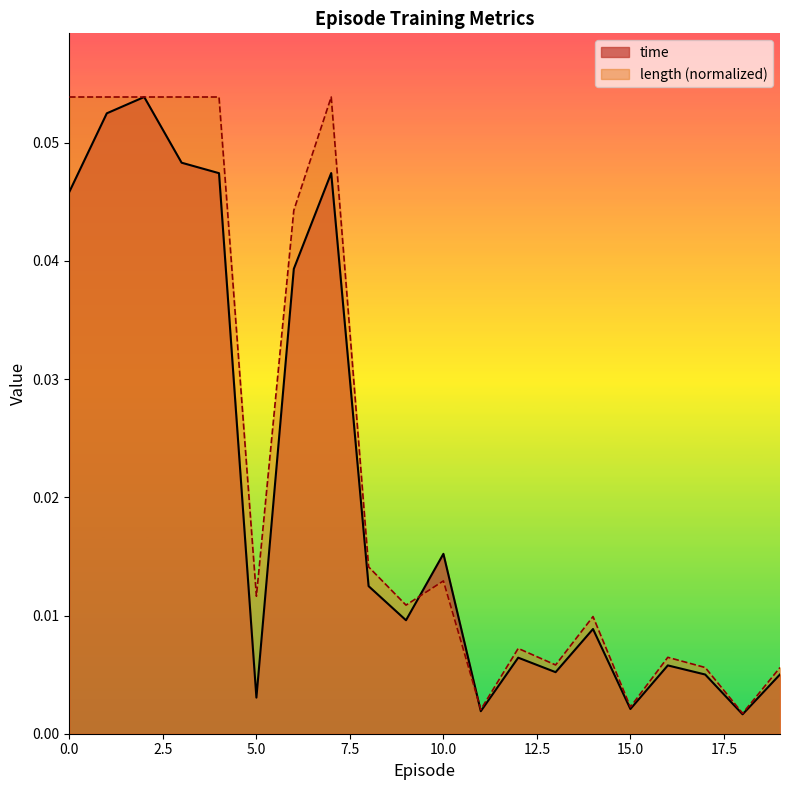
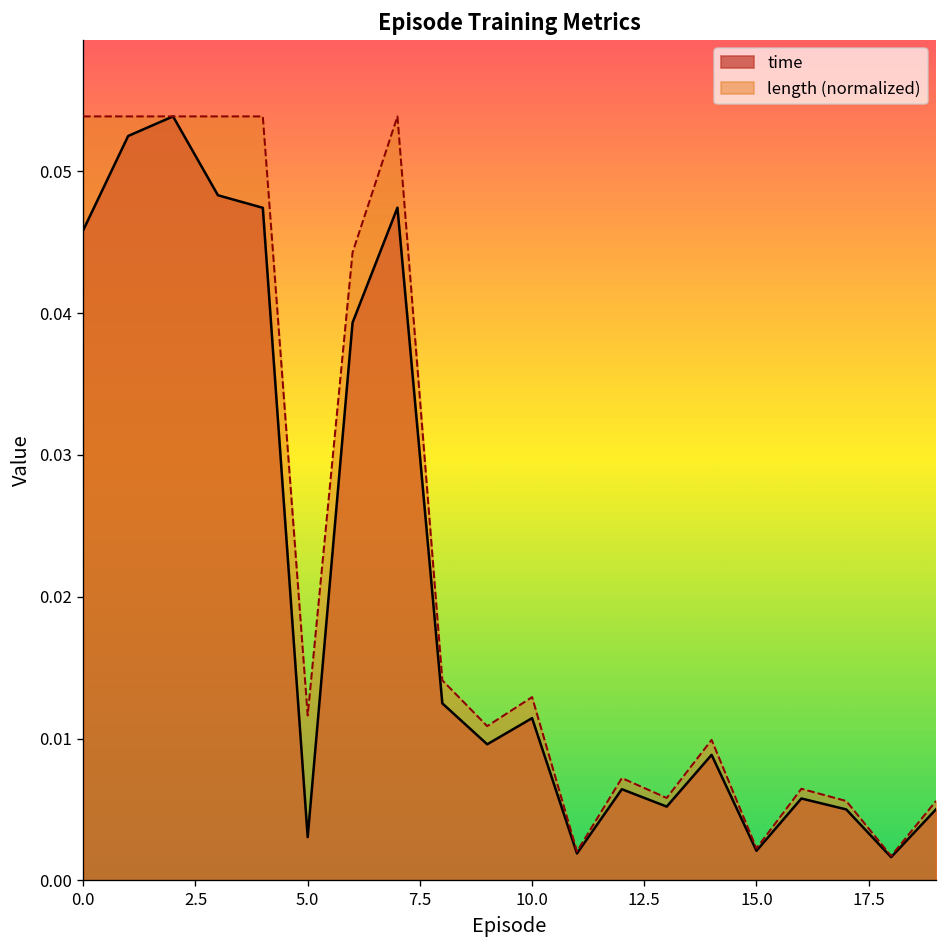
  {
    "time": {
      "0.0": 0.0459,
      "5.0": 0.0031,
-     "10.0": 0.0152
+     "10.0": 0.0114
    },
    "length (normalized)": {
      "0.0": 0.0539,
      "5.0": 0.0116,
      "10.0": 0.0129
    }
  }
